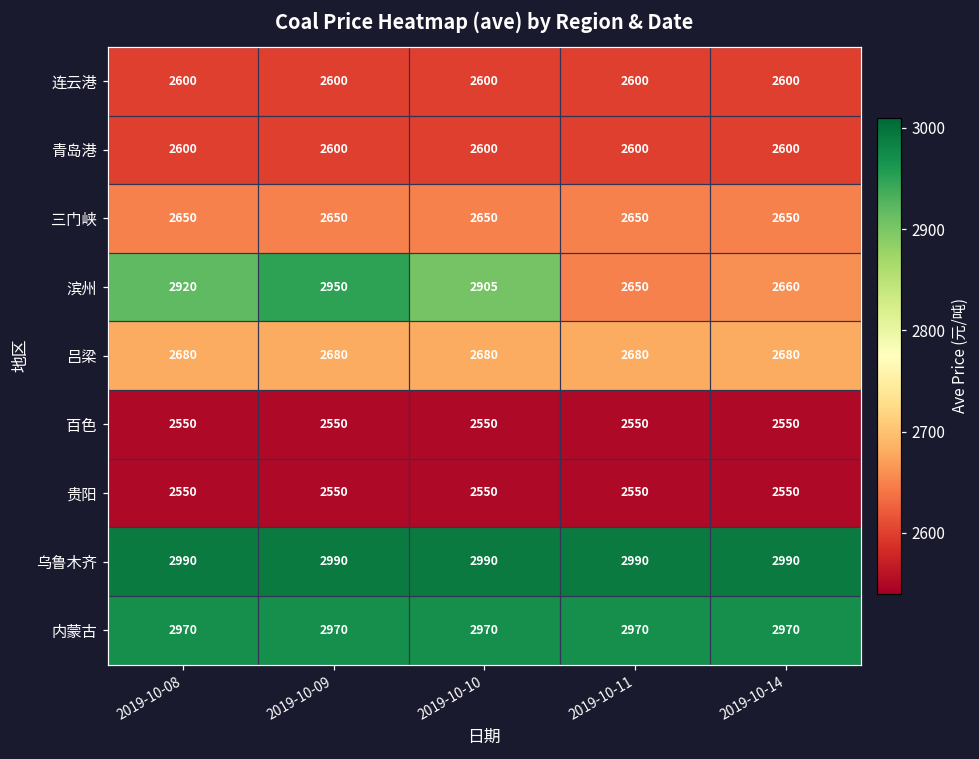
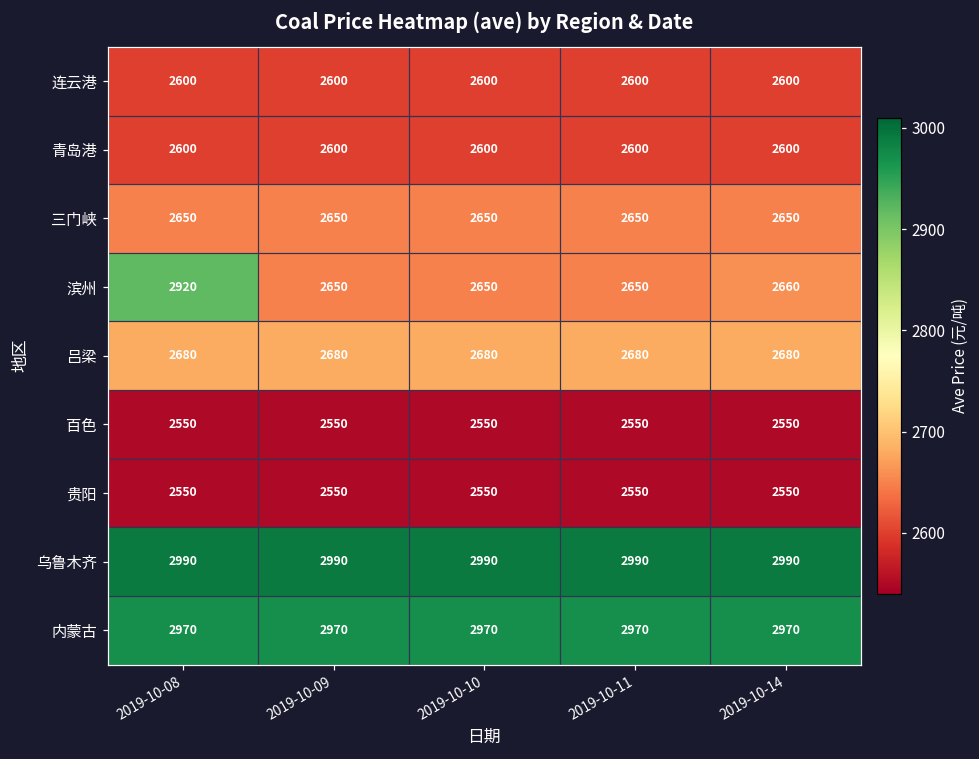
  {
    "连云港": {
      "2019-10-08": 2600,
      "2019-10-09": 2600,
      "2019-10-10": 2600,
      "2019-10-11": 2600,
      "2019-10-14": 2600
    },
    "青岛港": {
      "2019-10-08": 2600,
      "2019-10-09": 2600,
      "2019-10-10": 2600,
      "2019-10-11": 2600,
      "2019-10-14": 2600
    },
    "三门峡": {
      "2019-10-08": 2650,
      "2019-10-09": 2650,
      "2019-10-10": 2650,
      "2019-10-11": 2650,
      "2019-10-14": 2650
    },
    "滨州": {
      "2019-10-08": 2920,
-     "2019-10-09": 2950,
-     "2019-10-10": 2905,
+     "2019-10-09": 2650,
+     "2019-10-10": 2650,
      "2019-10-11": 2650,
      "2019-10-14": 2660
    },
    "吕梁": {
      "2019-10-08": 2680,
      "2019-10-09": 2680,
      "2019-10-10": 2680,
      "2019-10-11": 2680,
      "2019-10-14": 2680
    },
    "百色": {
      "2019-10-08": 2550,
      "2019-10-09": 2550,
      "2019-10-10": 2550,
      "2019-10-11": 2550,
      "2019-10-14": 2550
    },
    "贵阳": {
      "2019-10-08": 2550,
      "2019-10-09": 2550,
      "2019-10-10": 2550,
      "2019-10-11": 2550,
      "2019-10-14": 2550
    },
    "乌鲁木齐": {
      "2019-10-08": 2990,
      "2019-10-09": 2990,
      "2019-10-10": 2990,
      "2019-10-11": 2990,
      "2019-10-14": 2990
    },
    "内蒙古": {
      "2019-10-08": 2970,
      "2019-10-09": 2970,
      "2019-10-10": 2970,
      "2019-10-11": 2970,
      "2019-10-14": 2970
    }
  }
